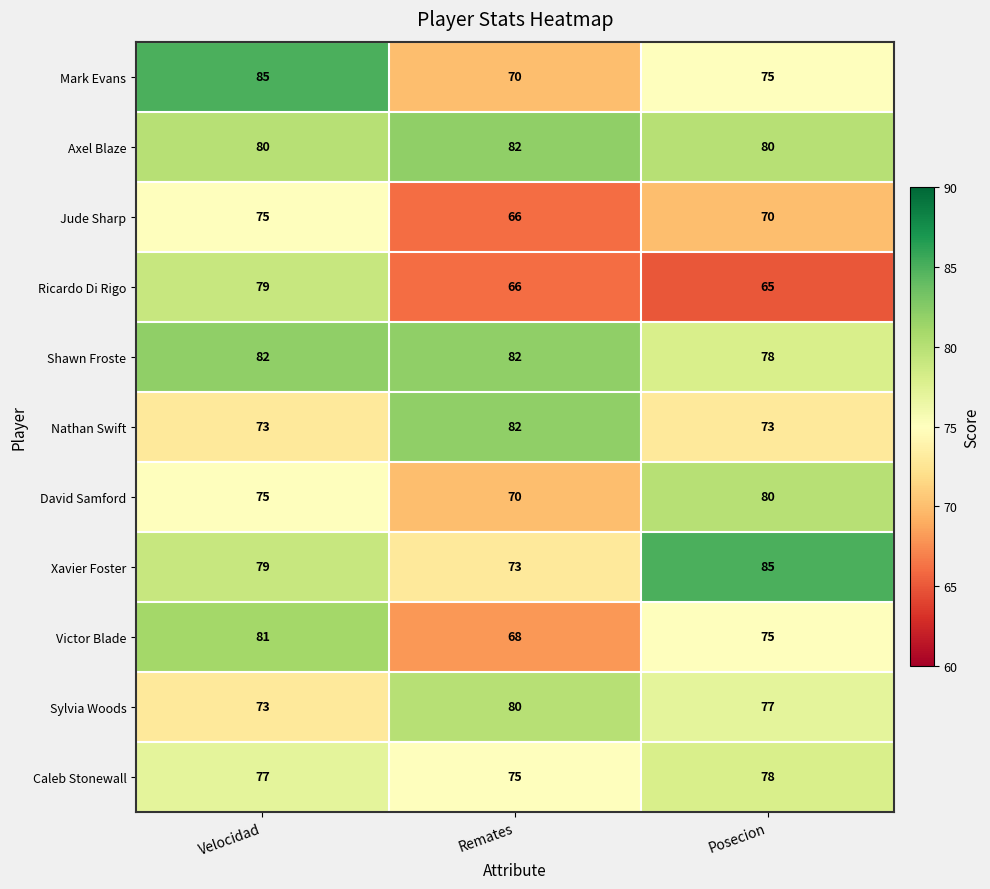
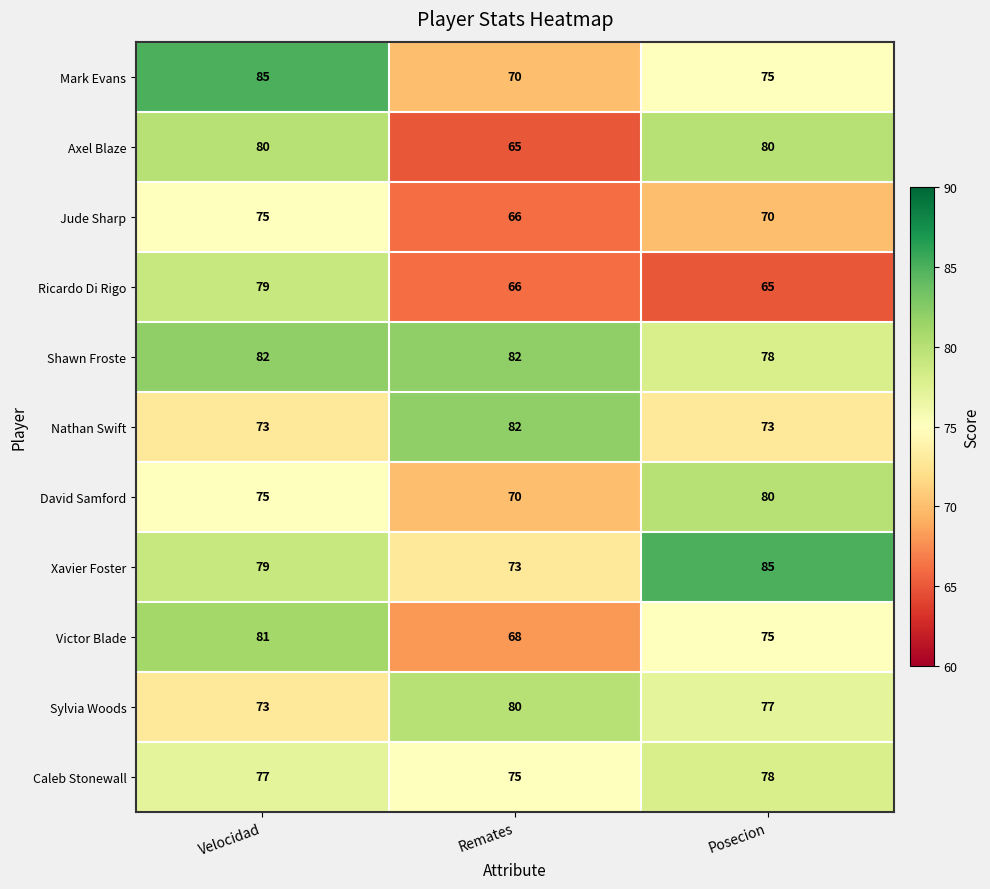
  {
    "Mark Evans": {
      "Velocidad": 85,
      "Remates": 70,
      "Posecion": 75
    },
    "Axel Blaze": {
      "Velocidad": 80,
-     "Remates": 82,
+     "Remates": 65,
      "Posecion": 80
    },
    "Jude Sharp": {
      "Velocidad": 75,
      "Remates": 66,
      "Posecion": 70
    },
    "Ricardo Di Rigo": {
      "Velocidad": 79,
      "Remates": 66,
      "Posecion": 65
    },
    "Shawn Froste": {
      "Velocidad": 82,
      "Remates": 82,
      "Posecion": 78
    },
    "Nathan Swift": {
      "Velocidad": 73,
      "Remates": 82,
      "Posecion": 73
    },
    "David Samford": {
      "Velocidad": 75,
      "Remates": 70,
      "Posecion": 80
    },
    "Xavier Foster": {
      "Velocidad": 79,
      "Remates": 73,
      "Posecion": 85
    },
    "Victor Blade": {
      "Velocidad": 81,
      "Remates": 68,
      "Posecion": 75
    },
    "Sylvia Woods": {
      "Velocidad": 73,
      "Remates": 80,
      "Posecion": 77
    },
    "Caleb Stonewall": {
      "Velocidad": 77,
      "Remates": 75,
      "Posecion": 78
    }
  }
